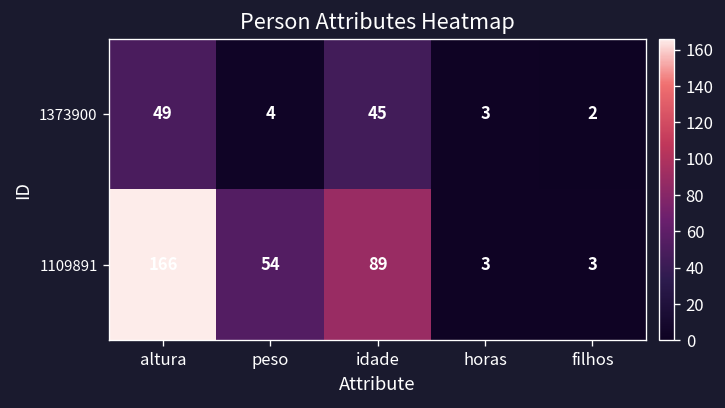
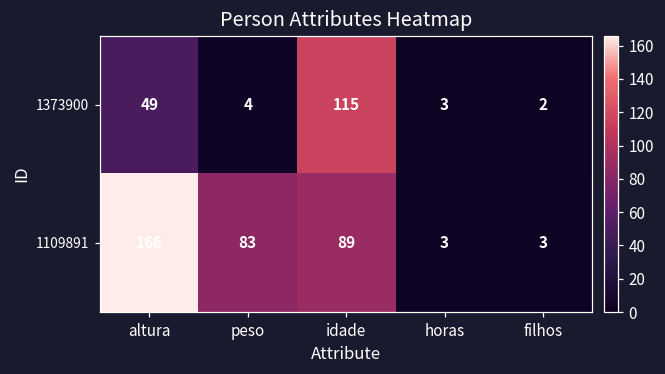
  {
    "1373900": {
      "altura": 49,
      "peso": 4,
-     "idade": 45,
+     "idade": 115,
      "horas": 3,
      "filhos": 2
    },
    "1109891": {
-     "peso": 54,
+     "peso": 83,
      "idade": 89,
      "horas": 3,
      "filhos": 3
    }
  }
